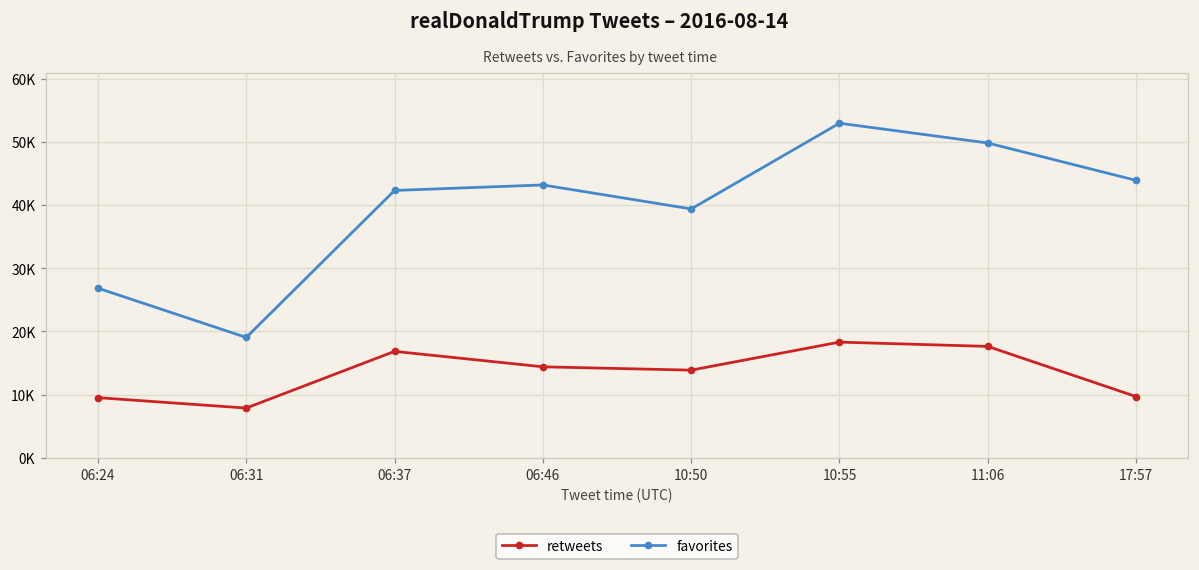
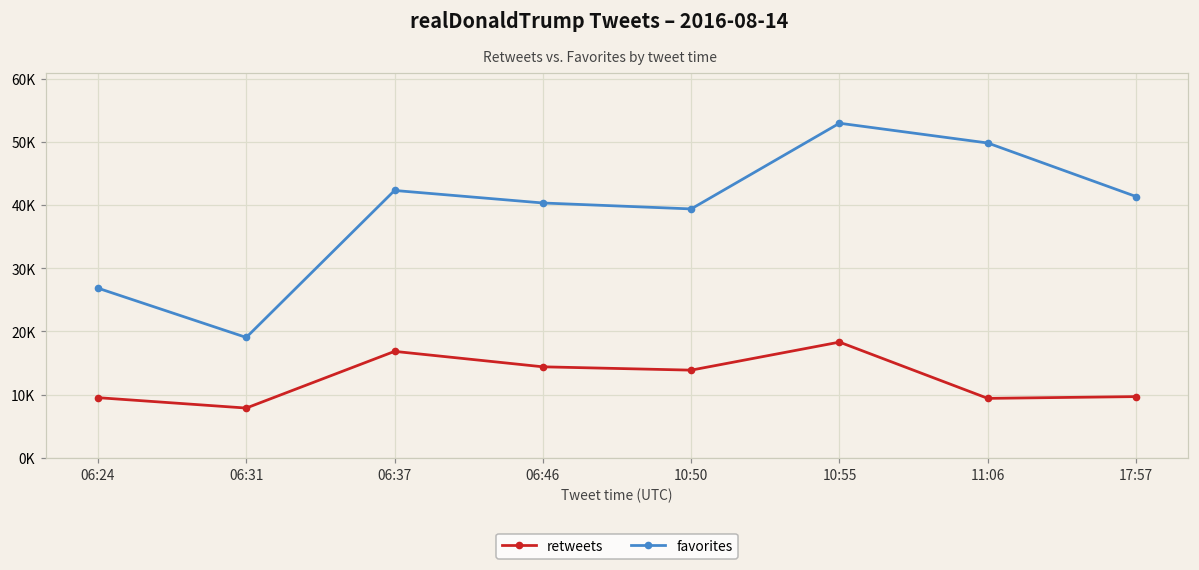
  {
    "retweets": {
      "06:24": 10000,
      "06:31": 8000,
      "06:37": 17000,
      "06:46": 14000,
      "10:50": 14000,
      "10:55": 18000,
-     "11:06": 18000,
+     "11:06": 9000,
      "17:57": 10000
    },
    "favorites": {
      "06:24": 27000,
      "06:31": 19000,
      "06:37": 42000,
-     "06:46": 43000,
+     "06:46": 40000,
      "10:50": 39000,
      "10:55": 53000,
      "11:06": 50000,
-     "17:57": 44000
+     "17:57": 41000
    }
  }
